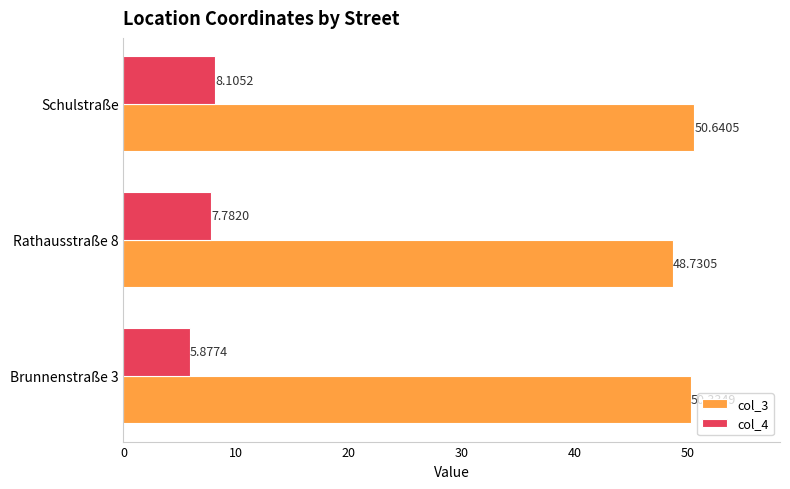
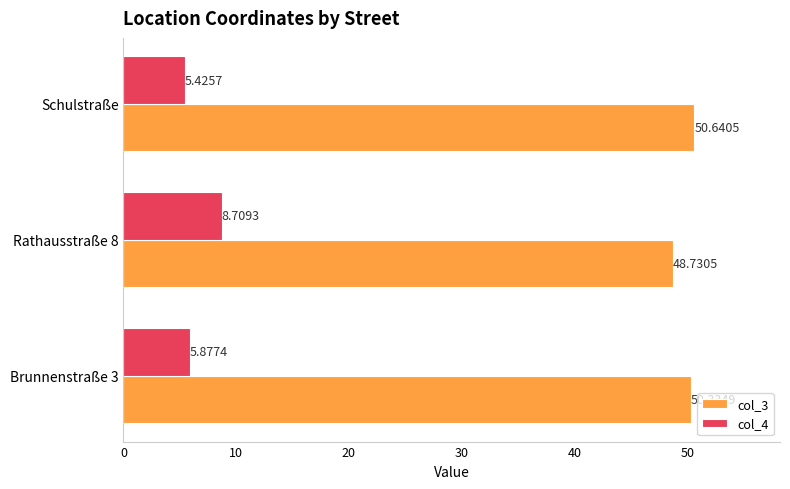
  {
    "col_3": {
      "Schulstraße": 50.6405,
      "Rathausstraße 8": 48.7305
    },
    "col_4": {
-     "Schulstraße": 8.1052,
-     "Rathausstraße 8": 7.7820,
+     "Schulstraße": 5.4257,
+     "Rathausstraße 8": 8.7093,
      "Brunnenstraße 3": 5.8774
    }
  }
